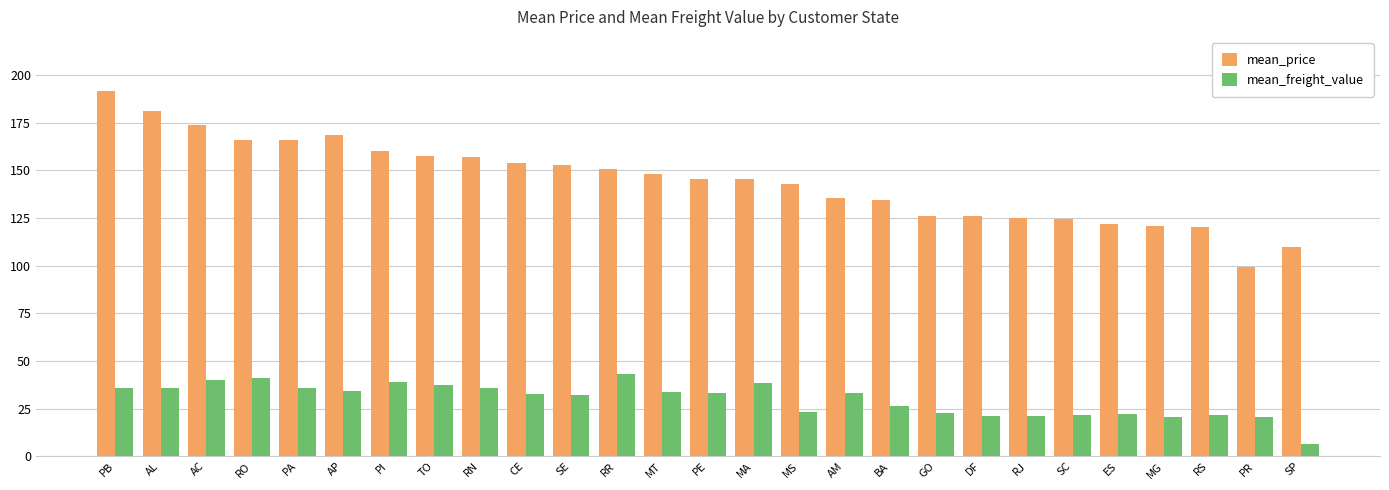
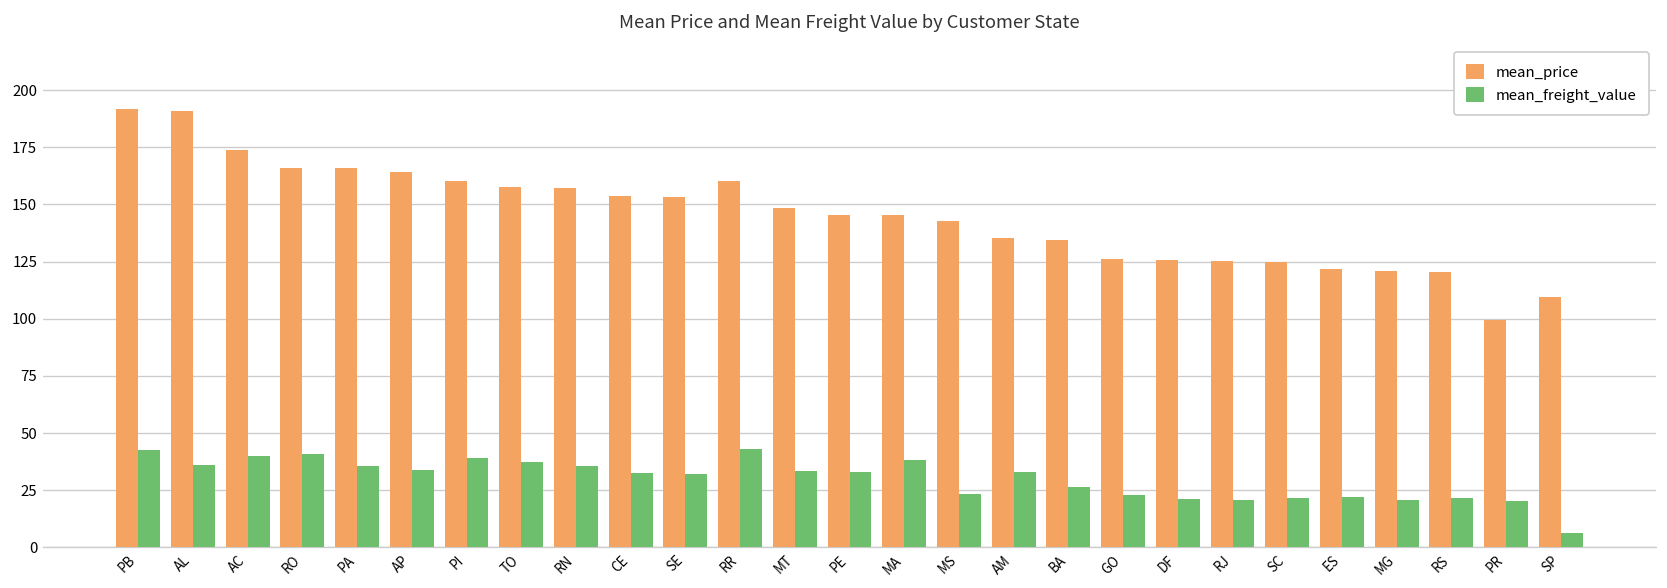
  {
    "mean_price": {
      "PB": 191,
-     "AL": 181,
+     "AL": 191,
      "AC": 174,
      "RO": 166,
      "PA": 166,
-     "AP": 169,
+     "AP": 164,
      "PI": 160,
      "TO": 158,
      "RN": 157,
      "CE": 154,
      "SE": 153,
-     "RR": 151,
+     "RR": 160,
      "MT": 148,
      "PE": 146,
      "MA": 145,
      "MS": 143,
      "AM": 136,
      "BA": 135,
      "GO": 126,
      "DF": 126,
      "RJ": 125,
      "SC": 125,
      "ES": 122,
      "MG": 121,
      "RS": 120,
      "PR": 99,
      "SP": 110
    },
    "mean_freight_value": {
-     "PB": 36,
+     "PB": 43,
      "AL": 36,
      "AC": 40,
      "RO": 41,
      "PA": 36,
      "AP": 34,
      "PI": 39,
      "TO": 37,
      "RN": 36,
      "CE": 33,
      "SE": 32,
      "RR": 43,
      "MT": 34,
      "PE": 33,
      "MA": 38,
      "MS": 23,
      "AM": 33,
      "BA": 26,
      "GO": 23,
      "DF": 21,
      "RJ": 21,
      "SC": 21,
      "ES": 22,
      "MG": 21,
      "RS": 22,
      "PR": 21,
      "SP": 6
    }
  }
